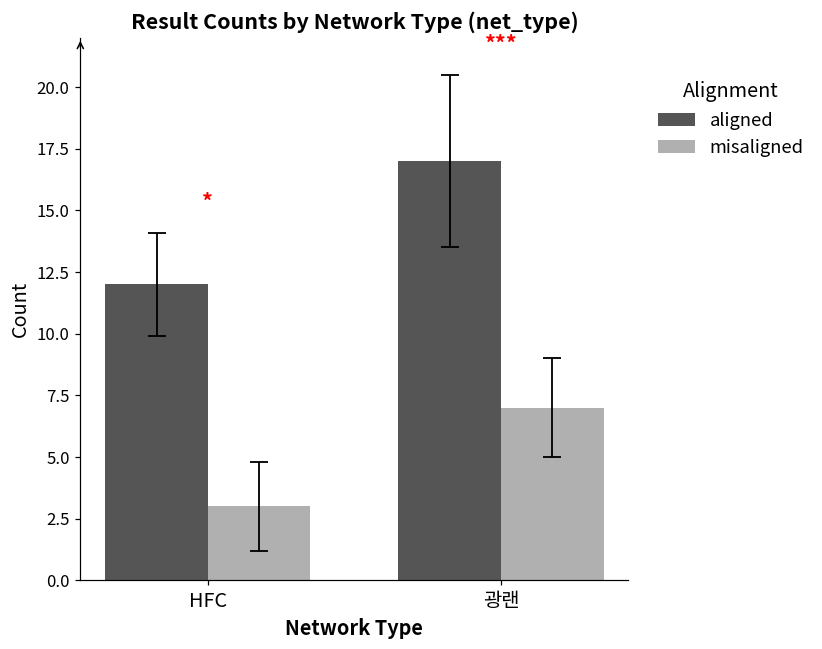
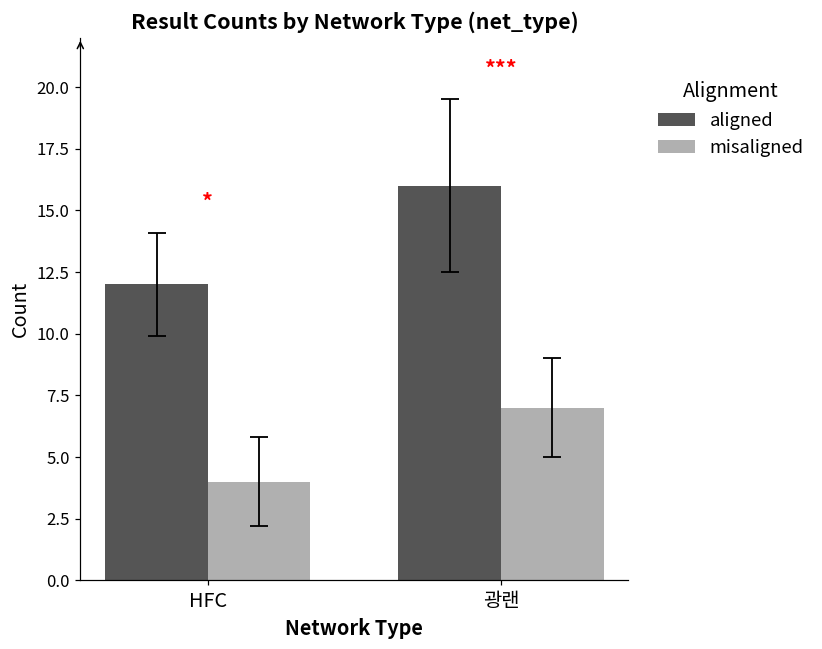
  {
    "aligned": {
      "HFC": 12,
-     "광랜": 17
+     "광랜": 16
    },
    "misaligned": {
-     "HFC": 3,
+     "HFC": 4,
      "광랜": 7
    }
  }
